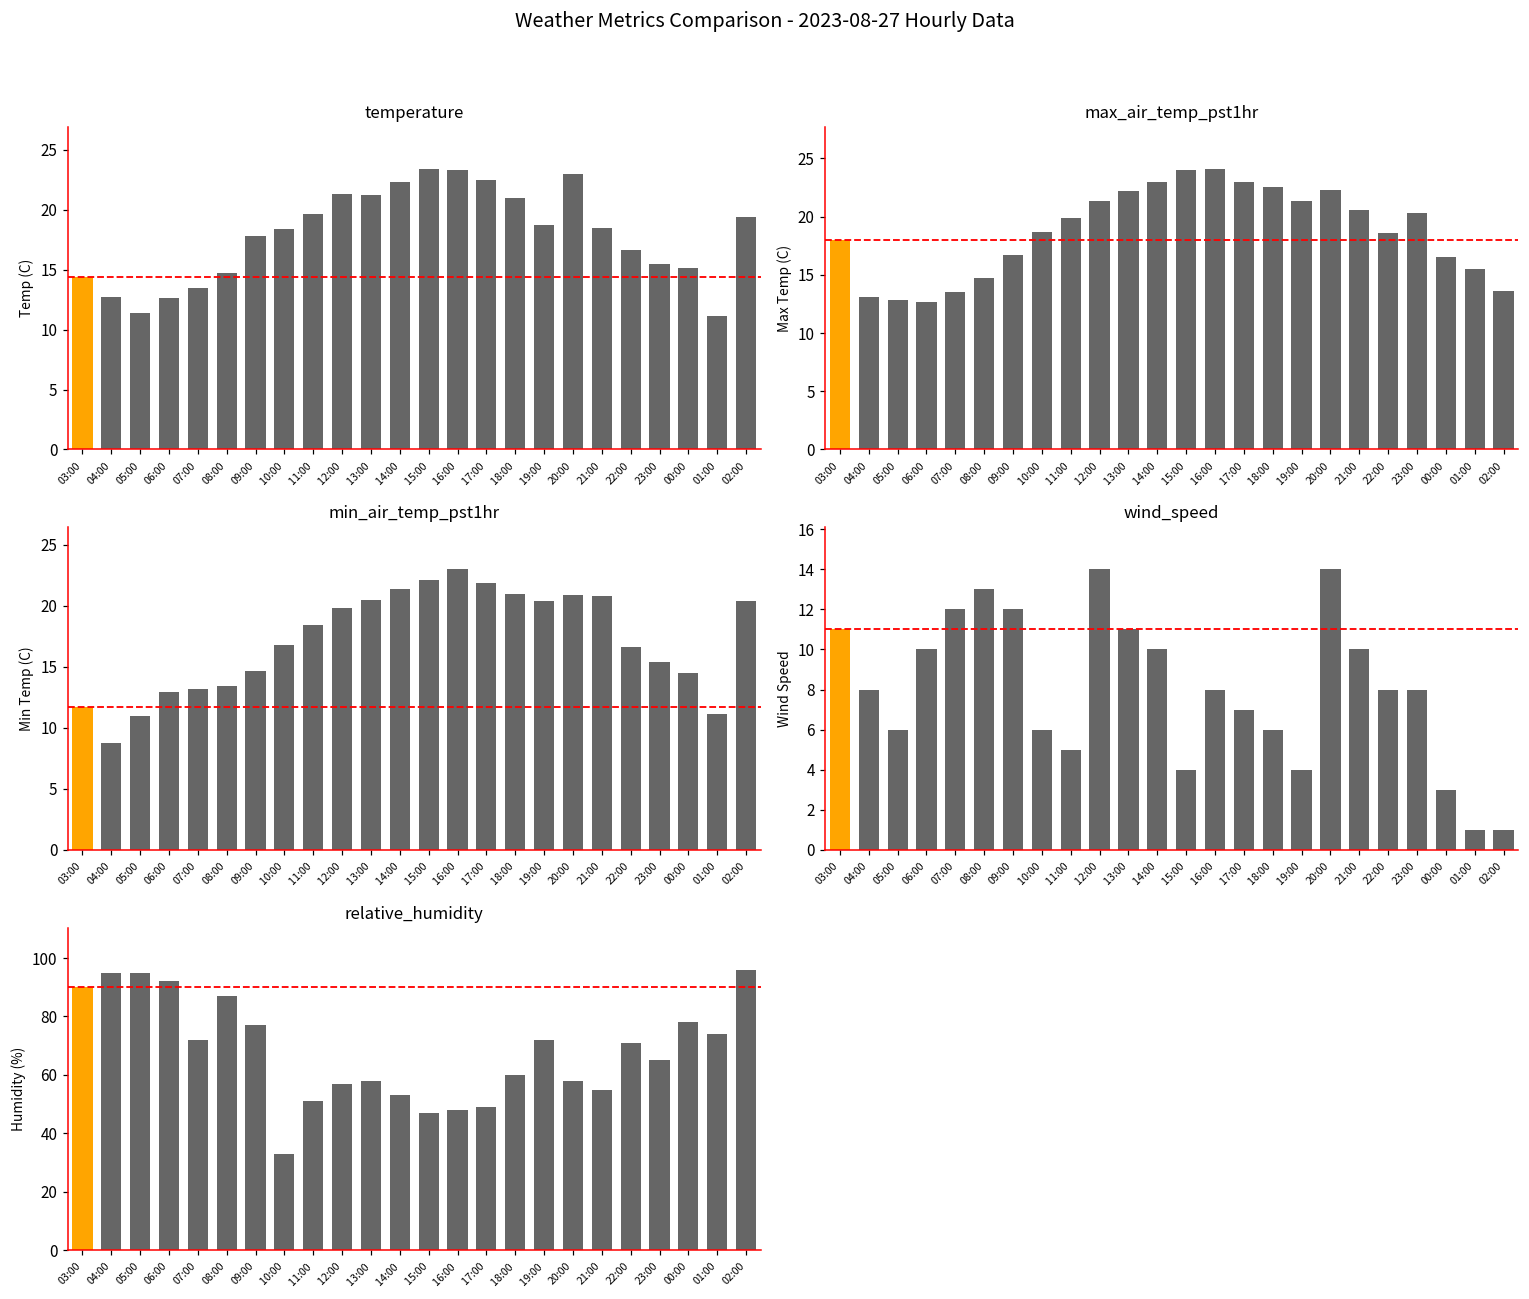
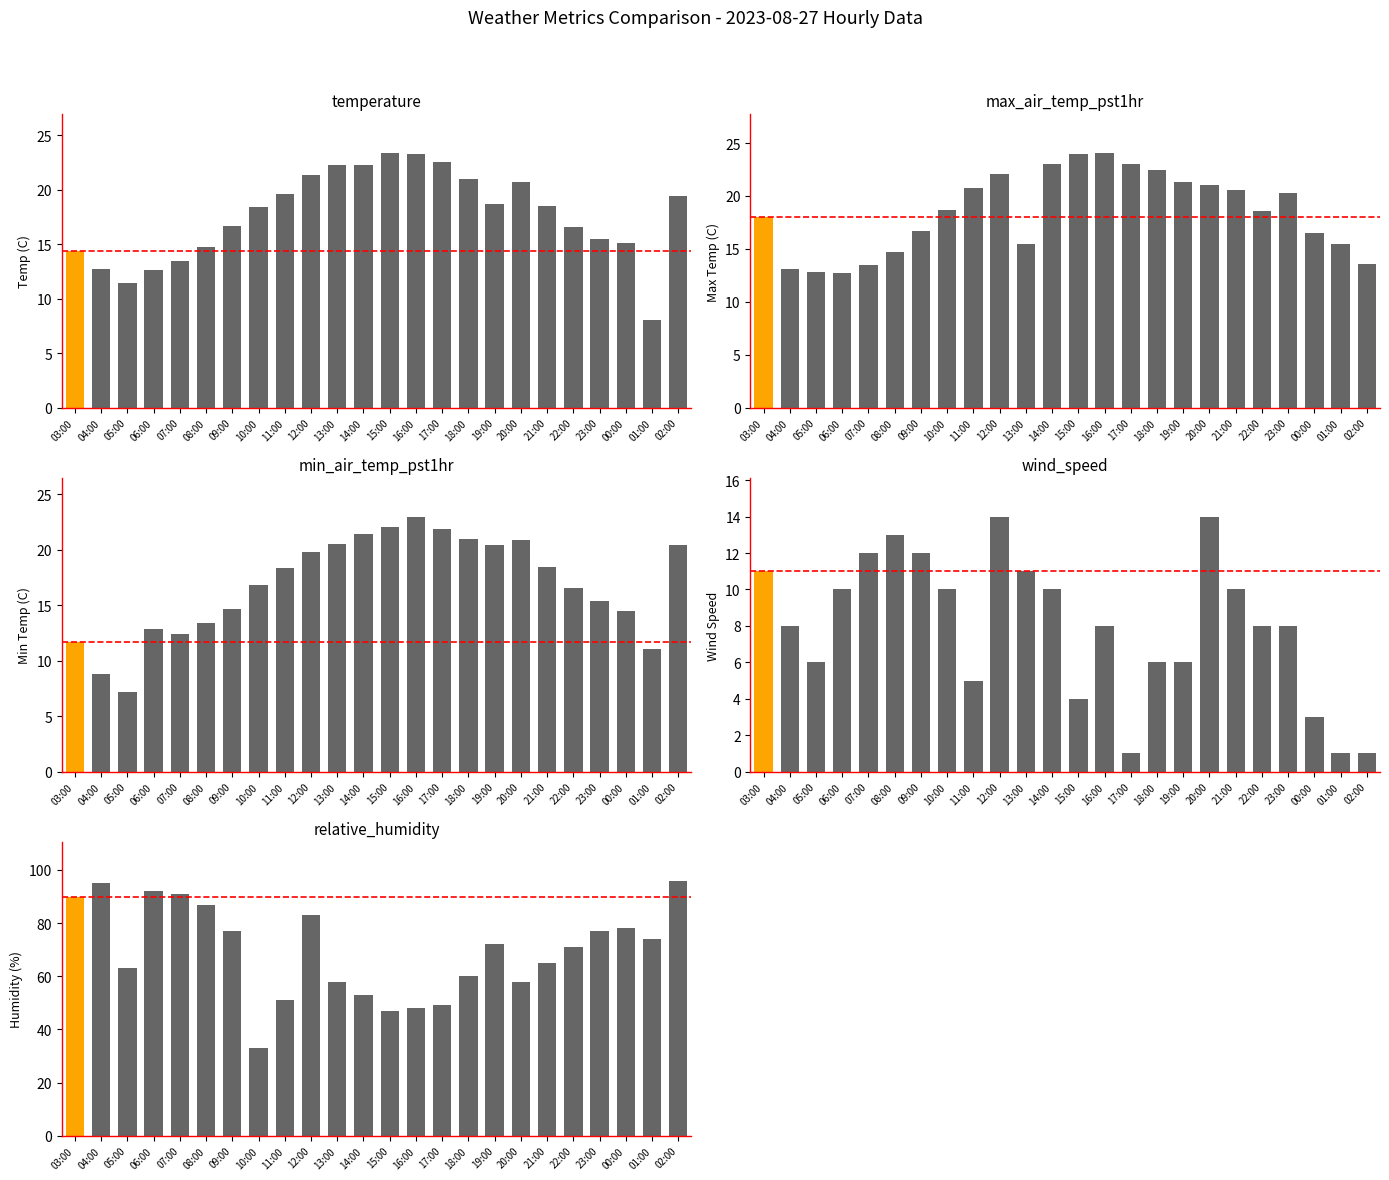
  {
    "temperature": {
      "03:00": 14.4,
      "04:00": 12.7,
      "05:00": 11.4,
      "06:00": 12.6,
      "07:00": 13.5,
      "08:00": 14.7,
-     "09:00": 17.8,
+     "09:00": 16.7,
      "10:00": 18.4,
      "11:00": 19.6,
      "12:00": 21.3,
-     "13:00": 21.2,
+     "13:00": 22.3,
      "14:00": 22.3,
      "15:00": 23.4,
      "16:00": 23.3,
      "17:00": 22.5,
      "18:00": 21.0,
      "19:00": 18.7,
-     "20:00": 23.0,
+     "20:00": 20.7,
      "21:00": 18.5,
      "22:00": 16.6,
      "23:00": 15.5,
      "00:00": 15.1,
-     "01:00": 11.1,
+     "01:00": 8.0,
      "02:00": 19.4
    },
    "max_air_temp_pst1hr": {
      "03:00": 18.0,
      "04:00": 13.1,
      "05:00": 12.8,
      "06:00": 12.7,
      "07:00": 13.5,
      "08:00": 14.7,
      "09:00": 16.7,
      "10:00": 18.7,
-     "11:00": 19.9,
-     "12:00": 21.3,
-     "13:00": 22.2,
+     "11:00": 20.8,
+     "12:00": 22.1,
+     "13:00": 15.5,
      "14:00": 23.0,
      "15:00": 24.0,
      "16:00": 24.1,
      "17:00": 23.0,
      "18:00": 22.5,
      "19:00": 21.3,
-     "20:00": 22.3,
+     "20:00": 21.0,
      "21:00": 20.6,
      "22:00": 18.6,
      "23:00": 20.3,
      "00:00": 16.5,
      "01:00": 15.5,
      "02:00": 13.6
    },
    "min_air_temp_pst1hr": {
      "03:00": 11.7,
      "04:00": 8.8,
-     "05:00": 11.0,
+     "05:00": 7.2,
      "06:00": 12.9,
-     "07:00": 13.2,
+     "07:00": 12.4,
      "08:00": 13.4,
      "09:00": 14.7,
      "10:00": 16.8,
      "11:00": 18.4,
      "12:00": 19.8,
      "13:00": 20.5,
      "14:00": 21.4,
      "15:00": 22.1,
      "16:00": 23.0,
      "17:00": 21.9,
      "18:00": 21.0,
      "19:00": 20.4,
      "20:00": 20.9,
-     "21:00": 20.8,
+     "21:00": 18.5,
      "22:00": 16.6,
      "23:00": 15.4,
      "00:00": 14.5,
      "01:00": 11.1,
      "02:00": 20.4
    },
    "wind_speed": {
      "03:00": 11,
      "04:00": 8,
      "05:00": 6,
      "06:00": 10,
      "07:00": 12,
      "08:00": 13,
      "09:00": 12,
-     "10:00": 6,
+     "10:00": 10,
      "11:00": 5,
      "12:00": 14,
      "13:00": 11,
      "14:00": 10,
      "15:00": 4,
      "16:00": 8,
-     "17:00": 7,
+     "17:00": 1,
      "18:00": 6,
-     "19:00": 4,
+     "19:00": 6,
      "20:00": 14,
      "21:00": 10,
      "22:00": 8,
      "23:00": 8,
      "00:00": 3,
      "01:00": 1,
      "02:00": 1
    },
    "relative_humidity": {
      "03:00": 90,
      "04:00": 95,
-     "05:00": 95,
+     "05:00": 63,
      "06:00": 92,
-     "07:00": 72,
+     "07:00": 91,
      "08:00": 87,
      "09:00": 77,
      "10:00": 33,
      "11:00": 51,
-     "12:00": 57,
+     "12:00": 83,
      "13:00": 58,
      "14:00": 53,
      "15:00": 47,
      "16:00": 48,
      "17:00": 49,
      "18:00": 60,
      "19:00": 72,
      "20:00": 58,
-     "21:00": 55,
+     "21:00": 65,
      "22:00": 71,
-     "23:00": 65,
+     "23:00": 77,
      "00:00": 78,
      "01:00": 74,
      "02:00": 96
    }
  }
